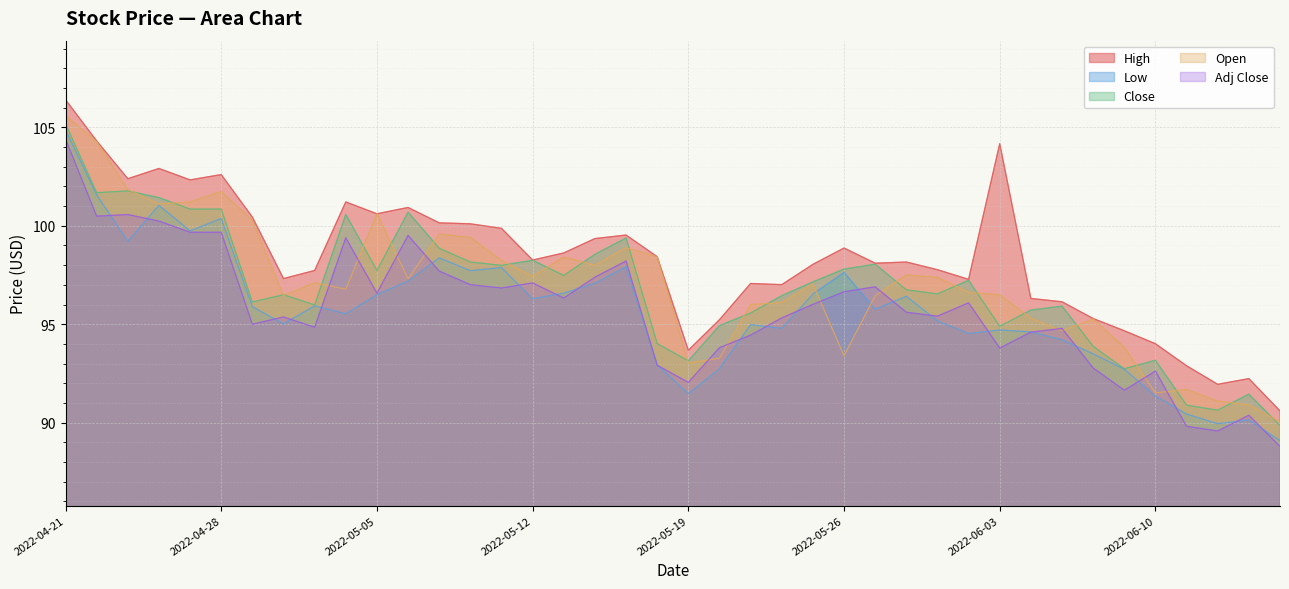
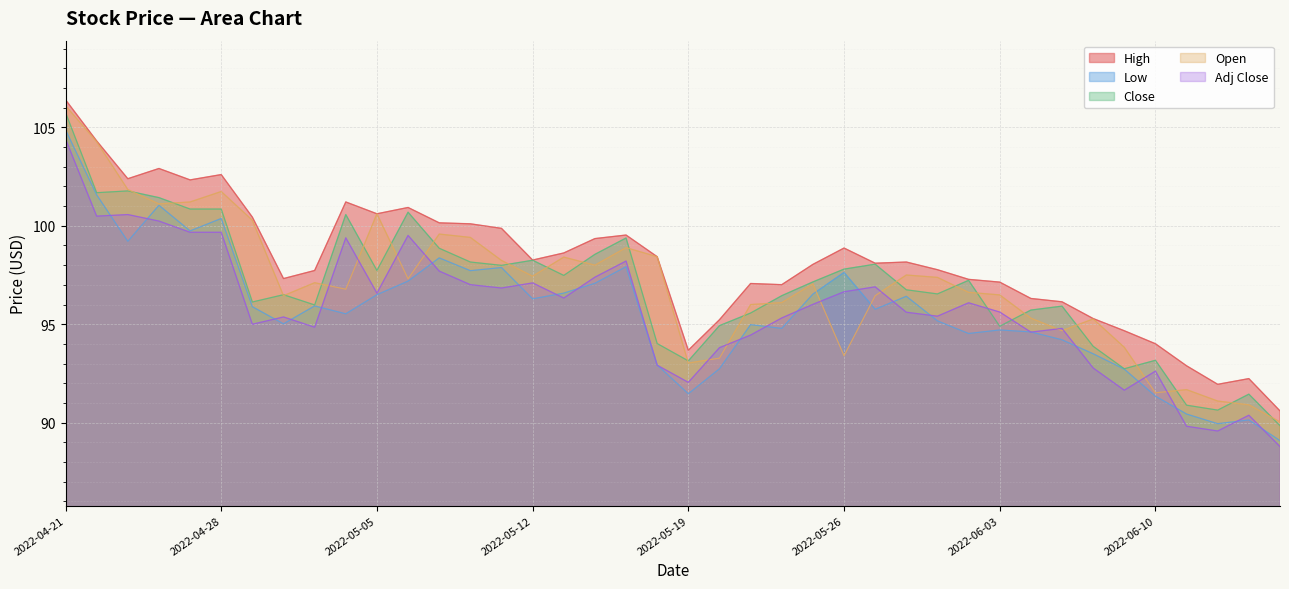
  {
    "High": {
      "2022-04-21": 106.4,
      "2022-04-28": 102.6,
      "2022-05-19": 93.7,
      "2022-05-26": 98.9,
-     "2022-06-03": 104.2,
+     "2022-06-03": 97.1,
      "2022-06-10": 94.0
    },
    "Low": {
      "2022-04-21": 104.9,
      "2022-04-28": 100.4,
      "2022-05-12": 96.3,
      "2022-05-19": 91.5,
      "2022-05-26": 97.6,
      "2022-06-03": 94.7,
      "2022-06-10": 91.4
    },
    "Close": {
-     "2022-04-21": 105.2,
+     "2022-04-21": 105.8,
      "2022-04-28": 100.9,
      "2022-05-05": 97.7,
      "2022-05-26": 97.8,
      "2022-06-03": 94.9,
      "2022-06-10": 93.2
    },
    "Open": {
-     "2022-04-21": 105.6,
+     "2022-04-21": 106.1,
      "2022-04-28": 101.7,
      "2022-05-12": 97.4,
      "2022-05-26": 93.4,
      "2022-06-03": 96.5,
      "2022-06-10": 91.5
    },
    "Adj Close": {
      "2022-04-21": 104.4,
      "2022-04-28": 99.7,
      "2022-05-12": 97.1,
      "2022-05-19": 92.1,
      "2022-05-26": 96.7,
-     "2022-06-03": 93.8,
+     "2022-06-03": 95.6,
      "2022-06-10": 92.6
    }
  }
